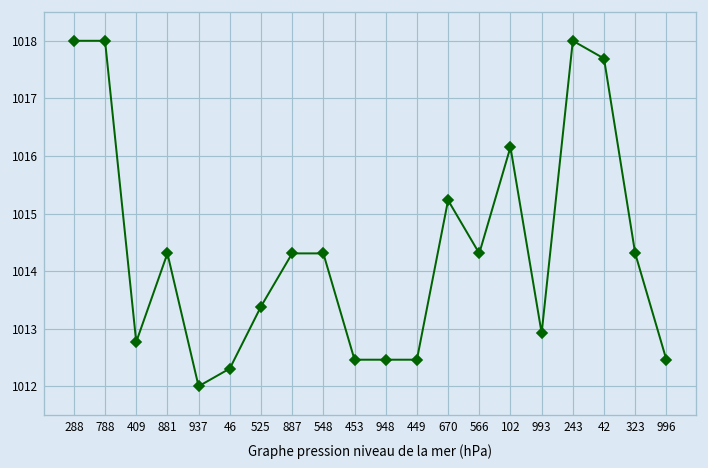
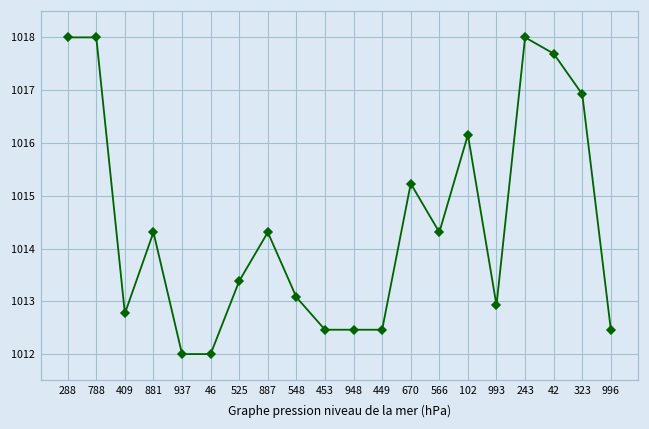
  {
    "288": 1018.0,
    "788": 1018.0,
    "409": 1012.8,
    "881": 1014.3,
    "937": 1012.0,
-   "46": 1012.3,
+   "46": 1012.0,
    "525": 1013.4,
    "887": 1014.3,
-   "548": 1014.3,
+   "548": 1013.1,
    "453": 1012.5,
    "948": 1012.5,
    "449": 1012.5,
    "670": 1015.2,
    "566": 1014.3,
    "102": 1016.2,
    "993": 1012.9,
    "243": 1018.0,
    "42": 1017.7,
-   "323": 1014.3,
+   "323": 1016.9,
    "996": 1012.5
  }
